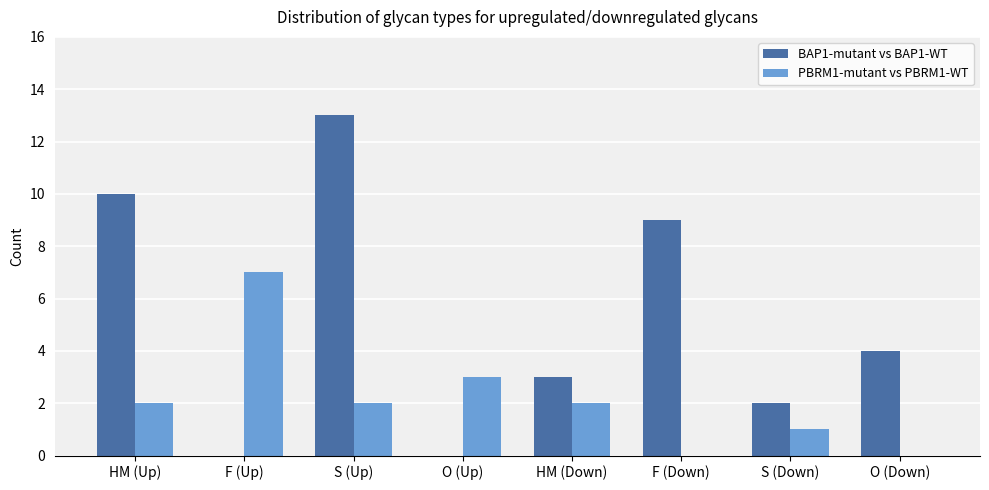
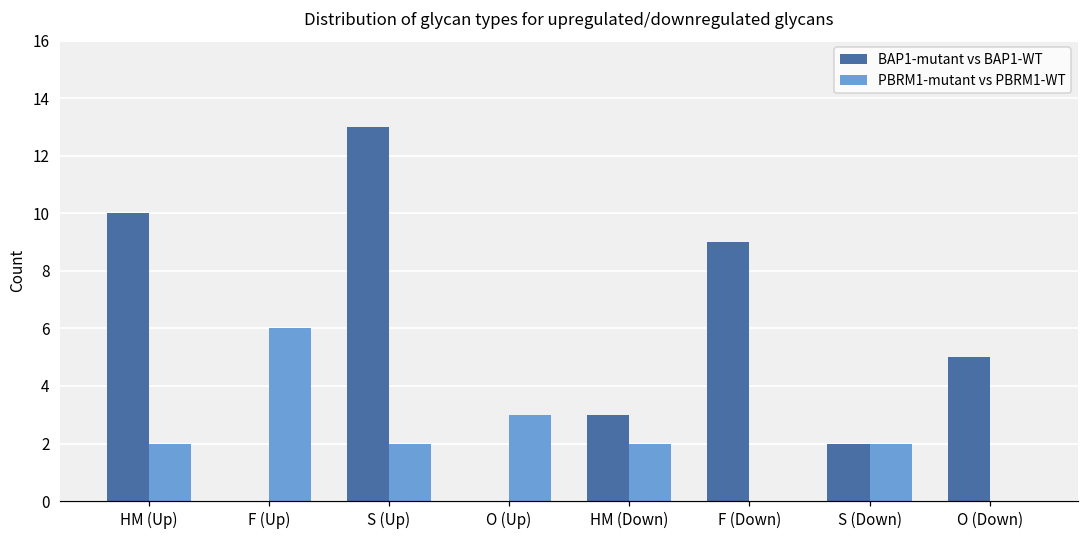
  {
    "BAP1-mutant vs BAP1-WT": {
      "HM (Up)": 10,
      "F (Up)": 0,
      "S (Up)": 13,
      "O (Up)": 0,
      "HM (Down)": 3,
      "F (Down)": 9,
      "S (Down)": 2,
-     "O (Down)": 4
+     "O (Down)": 5
    },
    "PBRM1-mutant vs PBRM1-WT": {
      "HM (Up)": 2,
-     "F (Up)": 7,
+     "F (Up)": 6,
      "S (Up)": 2,
      "O (Up)": 3,
      "HM (Down)": 2,
      "F (Down)": 0,
-     "S (Down)": 1,
+     "S (Down)": 2,
      "O (Down)": 0
    }
  }
